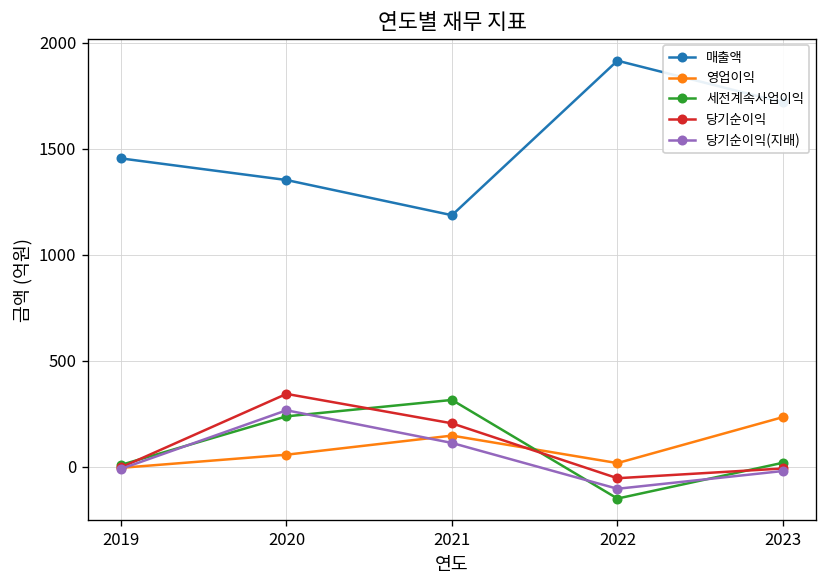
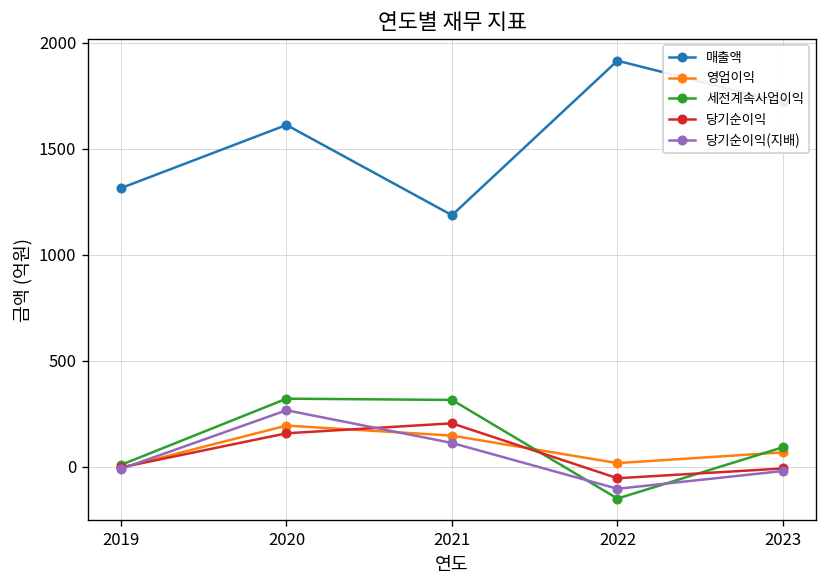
  {
    "매출액": {
-     "2019": 1460,
-     "2020": 1350,
+     "2019": 1320,
+     "2020": 1610,
      "2021": 1190,
      "2022": 1920
    },
    "영업이익": {
-     "2020": 60,
+     "2020": 190,
      "2021": 150,
      "2022": 20,
-     "2023": 230
+     "2023": 70
    },
    "세전계속사업이익": {
-     "2020": 240,
+     "2020": 320,
      "2021": 320,
      "2022": -150,
-     "2023": 20
+     "2023": 90
    },
    "당기순이익": {
-     "2020": 340,
+     "2020": 160,
      "2021": 210,
      "2022": -50
    },
    "당기순이익(지배)": {
      "2020": 270,
      "2021": 110,
      "2022": -100
    }
  }
